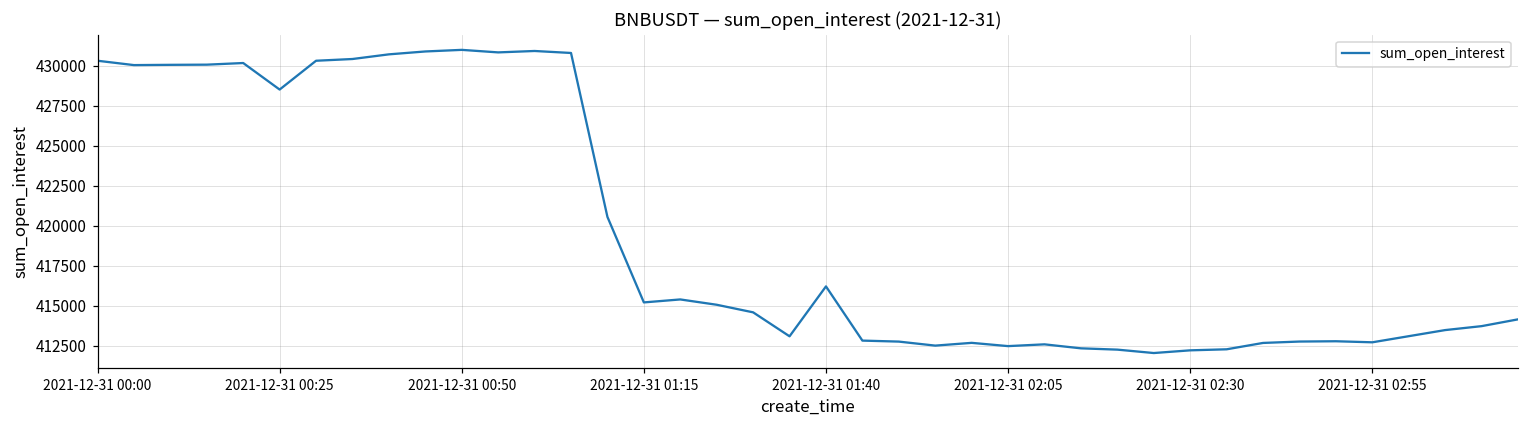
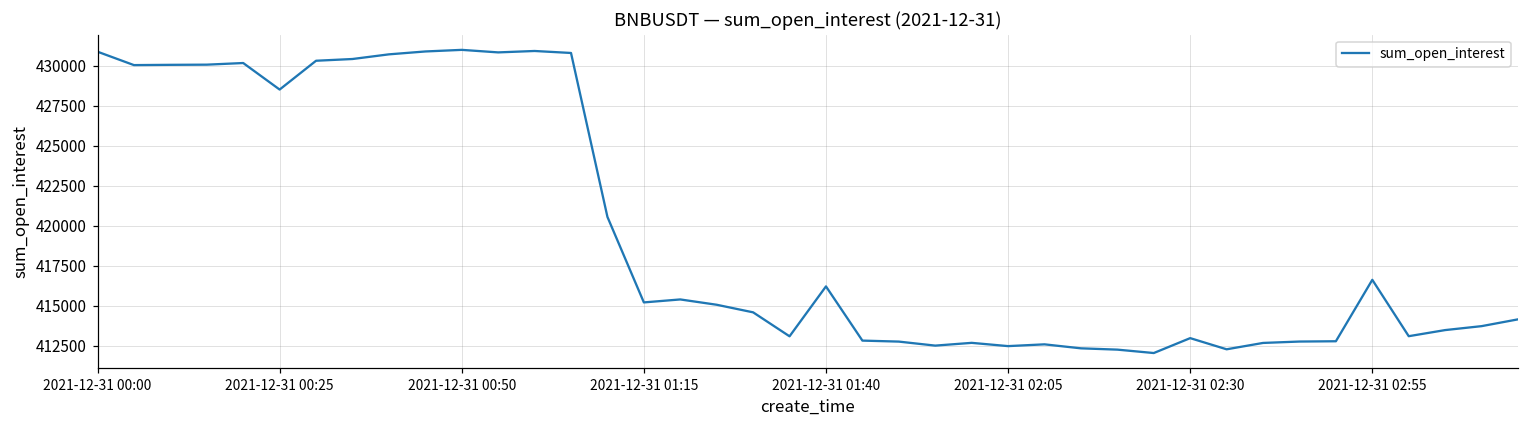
  {
-   "2021-12-31 00:00": 430300,
+   "2021-12-31 00:00": 430900,
    "2021-12-31 00:25": 428500,
    "2021-12-31 00:50": 431000,
    "2021-12-31 01:15": 415200,
    "2021-12-31 01:40": 416200,
    "2021-12-31 02:05": 412500,
-   "2021-12-31 02:30": 412200,
-   "2021-12-31 02:55": 412700
+   "2021-12-31 02:30": 413000,
+   "2021-12-31 02:55": 416600
  }
